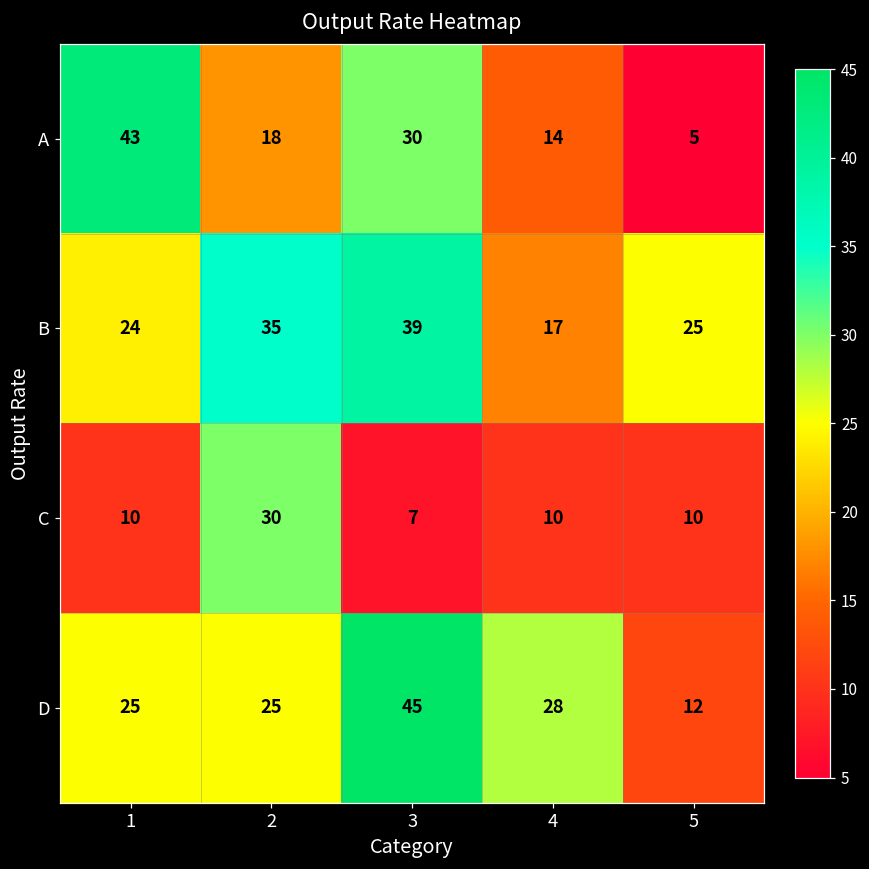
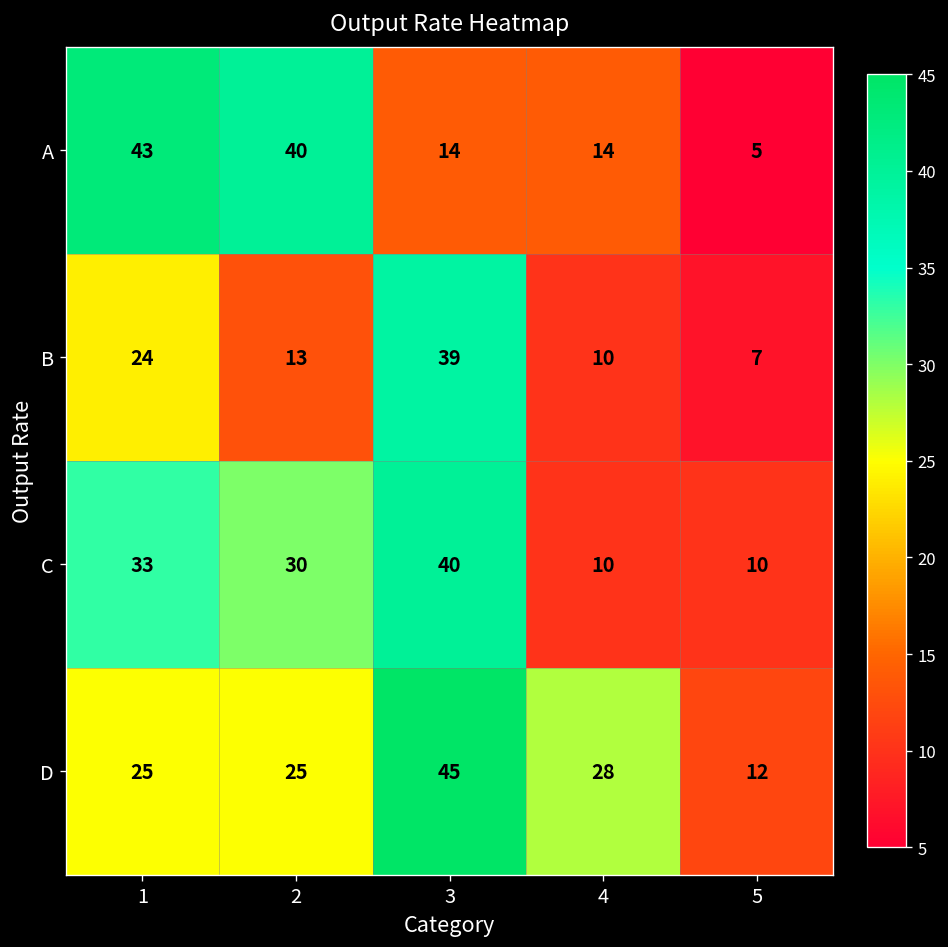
  {
    "A": {
      "1": 43,
-     "2": 18,
-     "3": 30,
+     "2": 40,
+     "3": 14,
      "4": 14,
      "5": 5
    },
    "B": {
      "1": 24,
-     "2": 35,
+     "2": 13,
      "3": 39,
-     "4": 17,
-     "5": 25
+     "4": 10,
+     "5": 7
    },
    "C": {
-     "1": 10,
+     "1": 33,
      "2": 30,
-     "3": 7,
+     "3": 40,
      "4": 10,
      "5": 10
    },
    "D": {
      "1": 25,
      "2": 25,
      "3": 45,
      "4": 28,
      "5": 12
    }
  }
